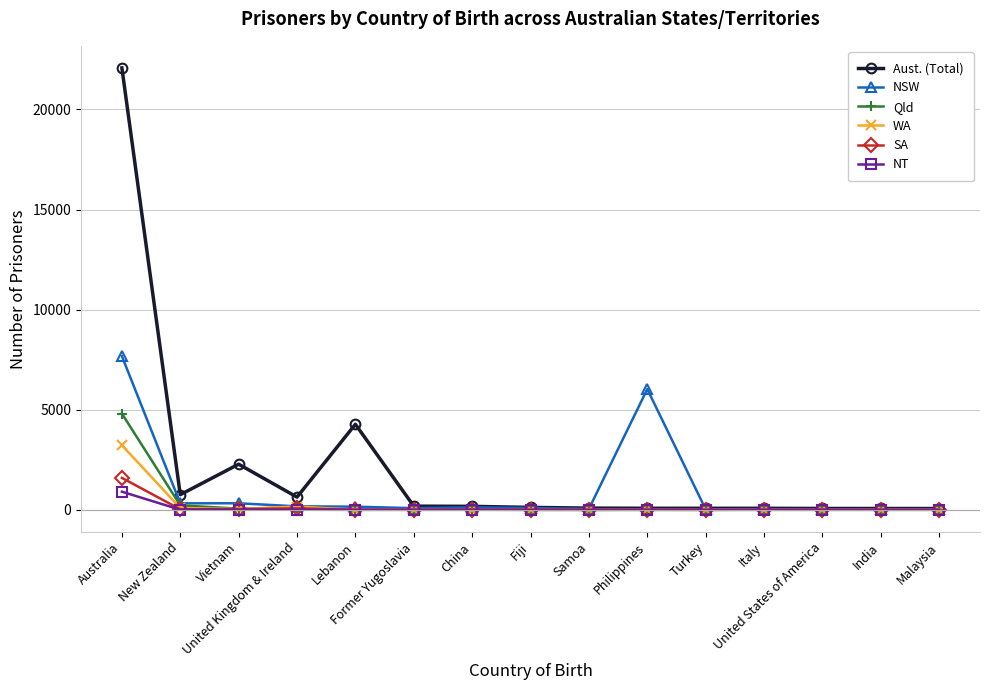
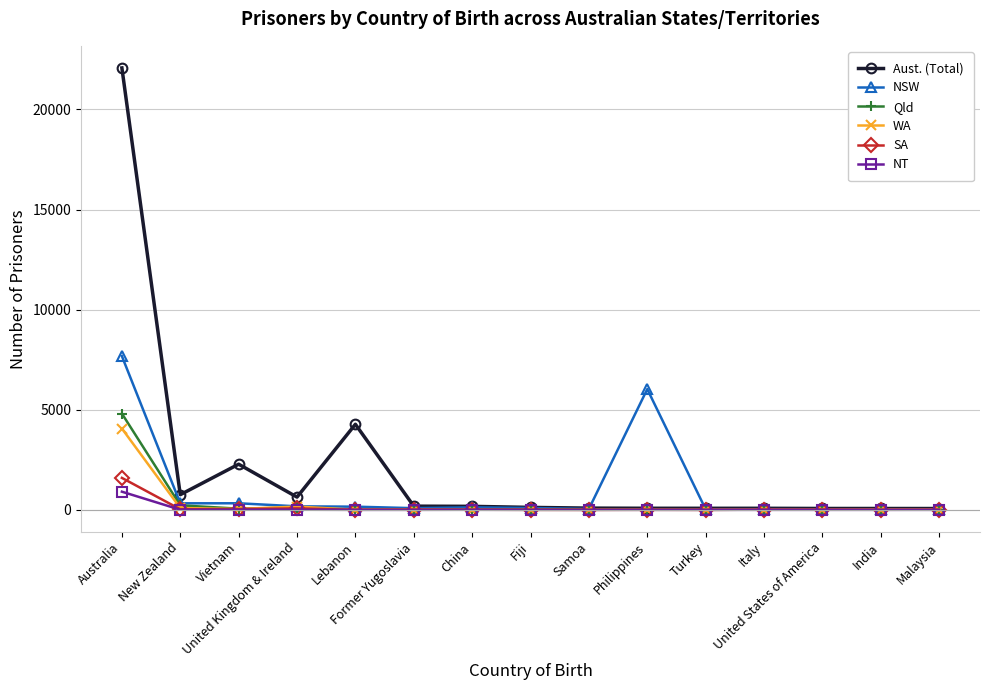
  {
    "Aust. (Total)": {
      "Australia": 22100,
      "New Zealand": 800,
      "Vietnam": 2300,
      "United Kingdom & Ireland": 600,
      "Lebanon": 4300
    },
    "NSW": {
      "Australia": 7700,
      "Vietnam": 300,
      "Lebanon": 200,
      "Philippines": 6000
    },
    "Qld": {
      "Australia": 4800
    },
    "WA": {
-     "Australia": 3200
+     "Australia": 4100
    },
    "SA": {
      "Australia": 1600
    },
    "NT": {
      "Australia": 900
    }
  }
